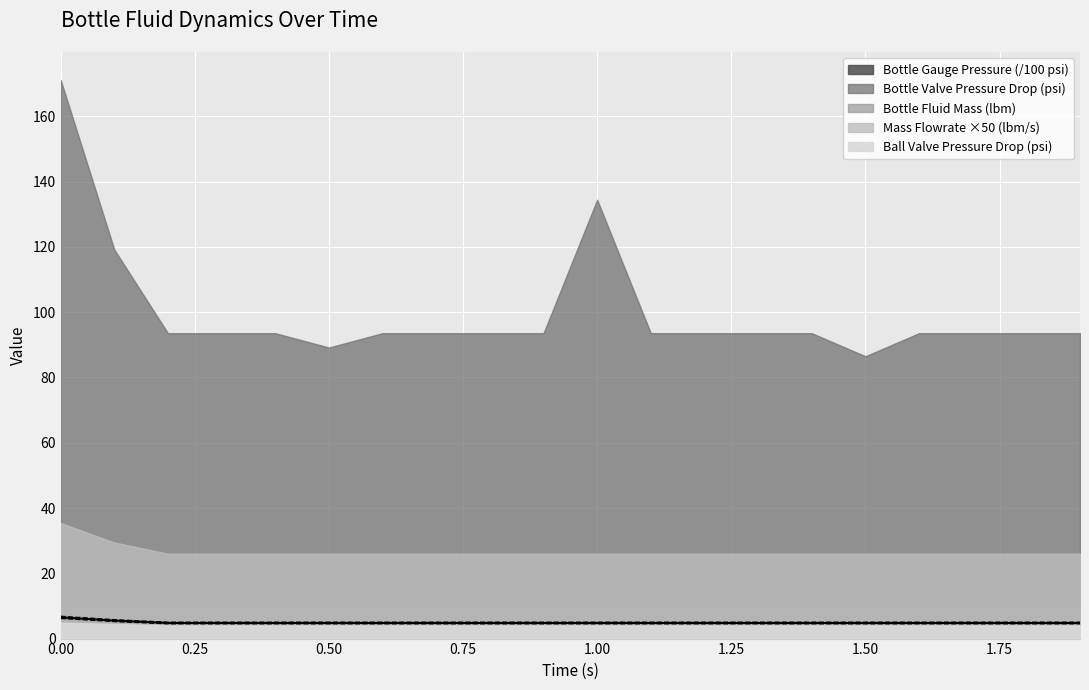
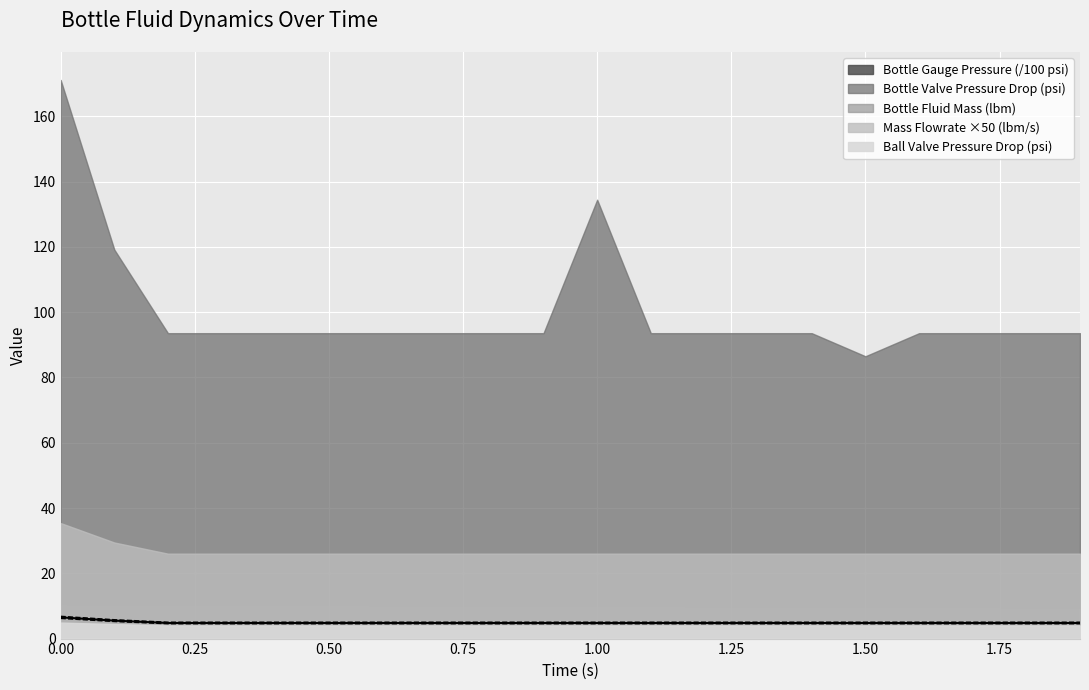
  {
    "Bottle Valve Pressure Drop (psi)": {
      "0.00": 171,
-     "0.50": 89,
+     "0.50": 94,
      "1.00": 134,
      "1.50": 86
    }
  }
